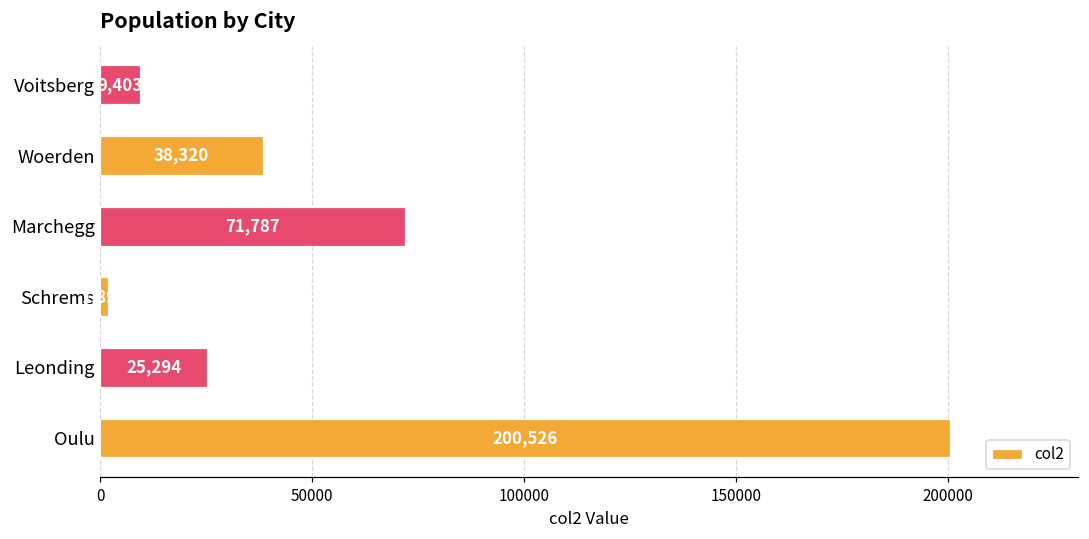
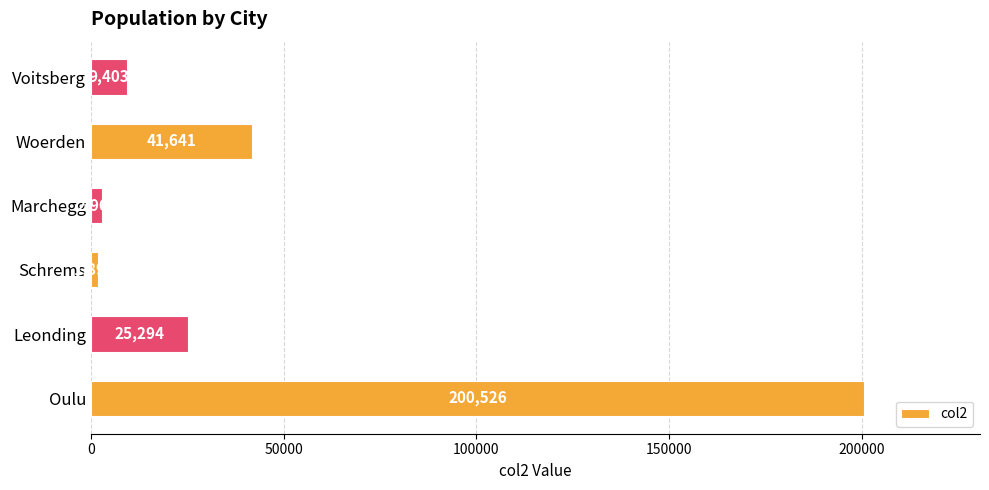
  {
    "Voitsberg": "9,403",
-   "Woerden": "38,320",
-   "Marchegg": "72000",
+   "Woerden": "41,641",
+   "Marchegg": "3000",
    "Leonding": "25,294",
    "Oulu": "200,526"
  }
